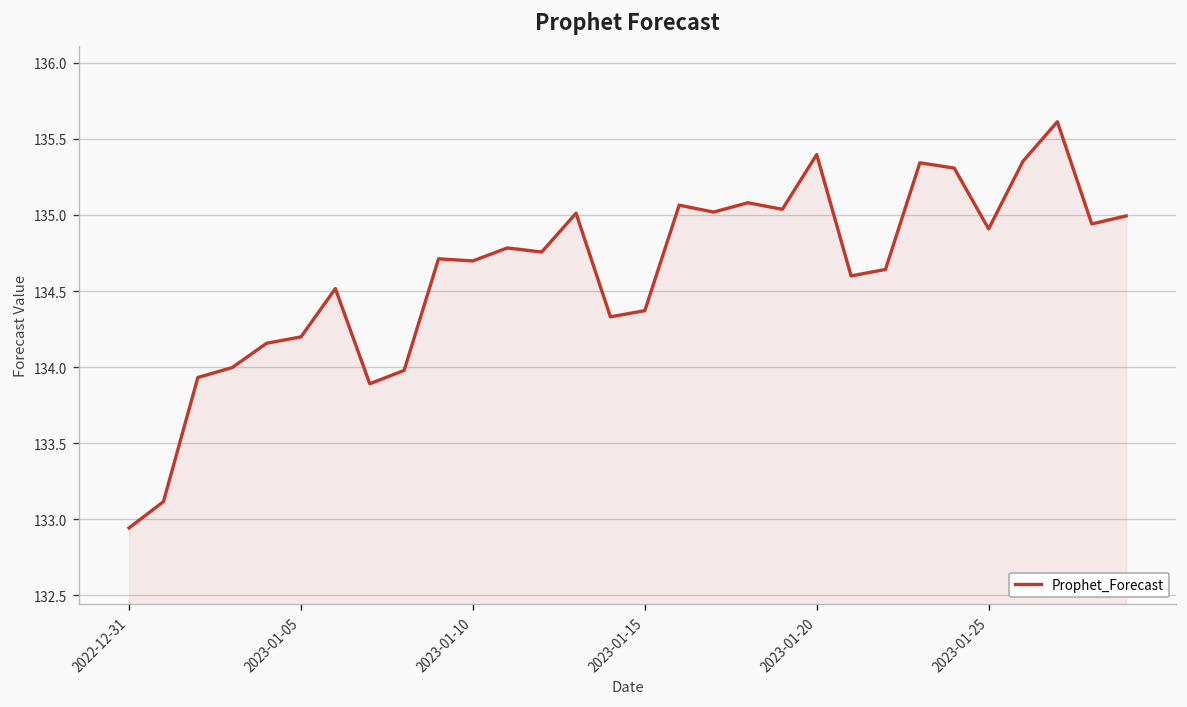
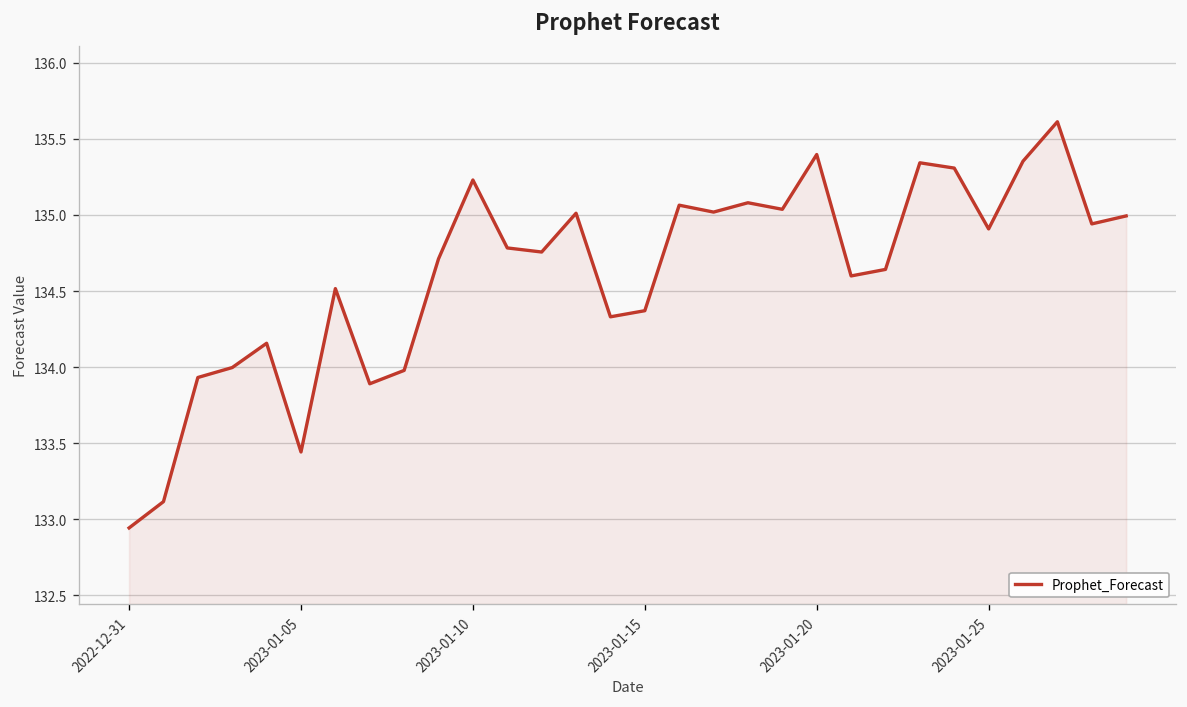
  {
    "2022-12-31": 132.94,
-   "2023-01-05": 134.20,
-   "2023-01-10": 134.70,
+   "2023-01-05": 133.44,
+   "2023-01-10": 135.23,
    "2023-01-15": 134.37,
    "2023-01-20": 135.40,
    "2023-01-25": 134.91
  }
